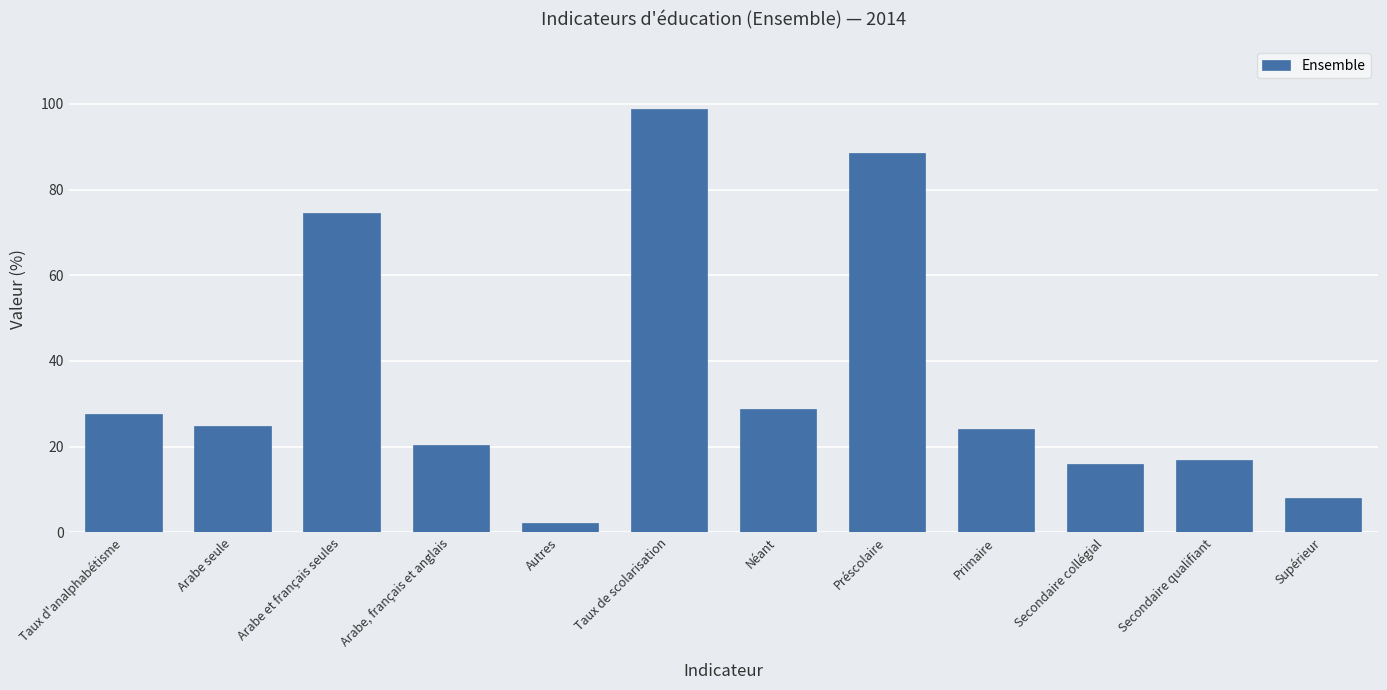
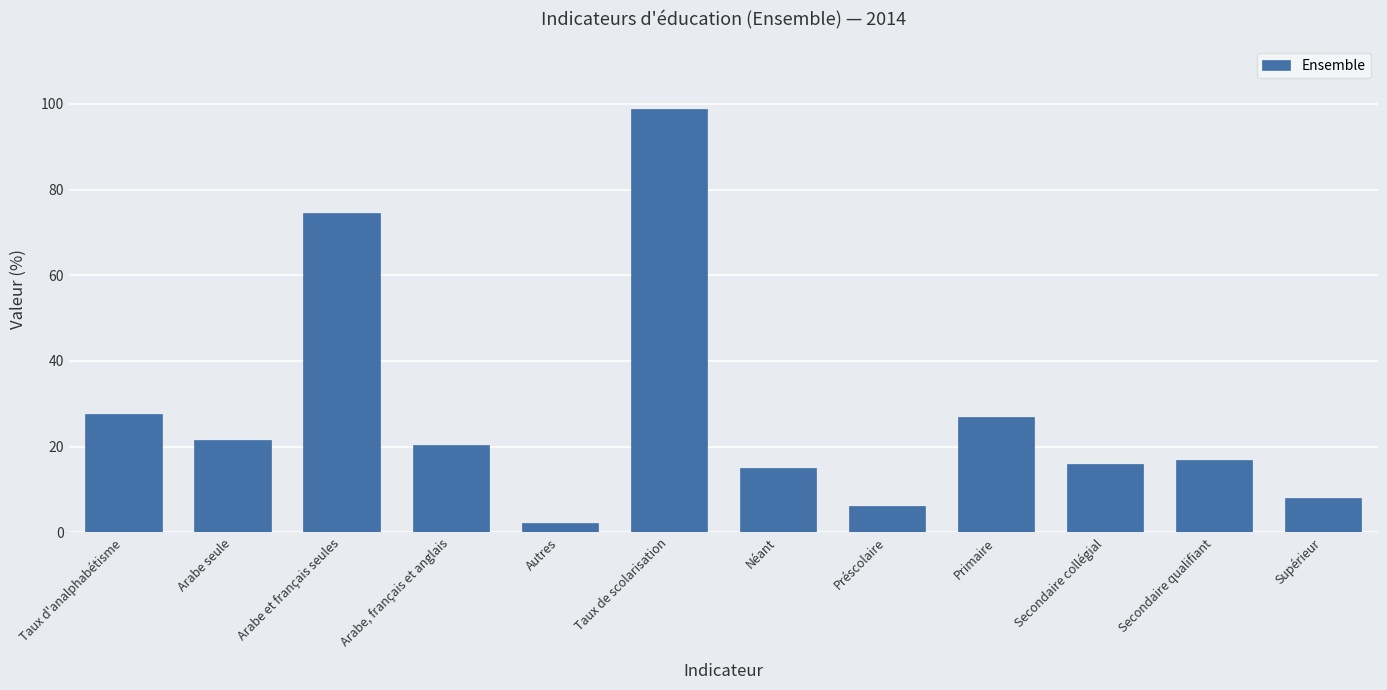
  {
    "Taux d'analphabétisme": 28,
-   "Arabe seule": 25,
+   "Arabe seule": 22,
    "Arabe et français seules": 75,
    "Arabe, français et anglais": 20,
    "Autres": 2,
    "Taux de scolarisation": 99,
-   "Néant": 29,
-   "Préscolaire": 89,
-   "Primaire": 24,
+   "Néant": 15,
+   "Préscolaire": 6,
+   "Primaire": 27,
    "Secondaire collégial": 16,
    "Secondaire qualifiant": 17,
    "Supérieur": 8
  }
